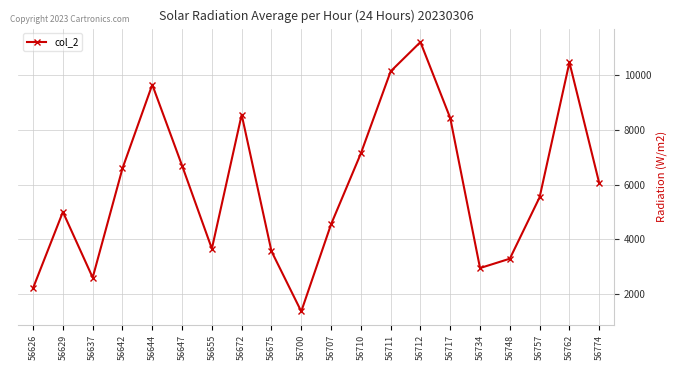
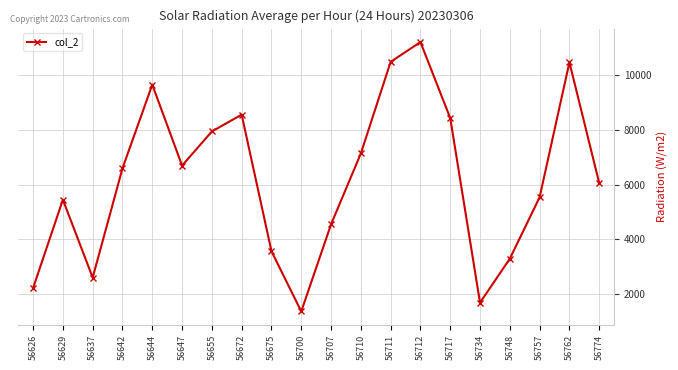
  {
    "56626": 2200,
-   "56629": 5000,
+   "56629": 5400,
    "56637": 2600,
    "56642": 6600,
    "56644": 9600,
    "56647": 6700,
-   "56655": 3700,
+   "56655": 7900,
    "56672": 8500,
    "56675": 3600,
    "56700": 1400,
    "56707": 4500,
    "56710": 7100,
-   "56711": 10100,
+   "56711": 10500,
    "56712": 11200,
    "56717": 8400,
-   "56734": 3000,
+   "56734": 1700,
    "56748": 3300,
    "56757": 5500,
    "56762": 10400,
    "56774": 6100
  }
